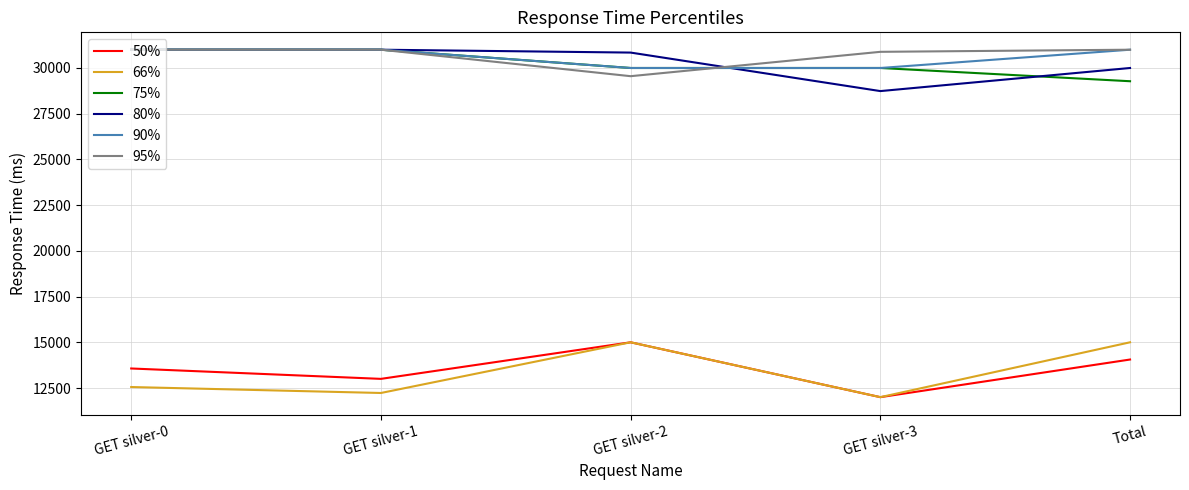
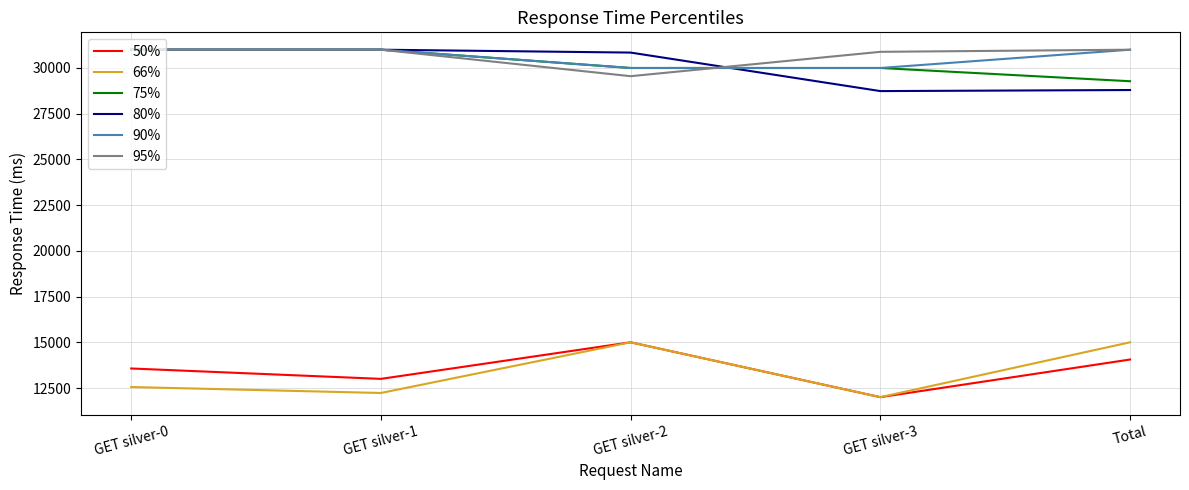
  {
    "50%": {
      "GET silver-0": 13600,
      "GET silver-1": 13000,
      "Total": 14100
    },
    "66%": {
      "GET silver-0": 12600,
      "GET silver-1": 12200,
      "Total": 15000
    },
    "75%": {
      "Total": 29300
    },
    "80%": {
      "GET silver-2": 30800,
      "GET silver-3": 28700,
-     "Total": 30000
+     "Total": 28800
    },
    "95%": {
      "GET silver-2": 29600,
      "GET silver-3": 30900
    }
  }
